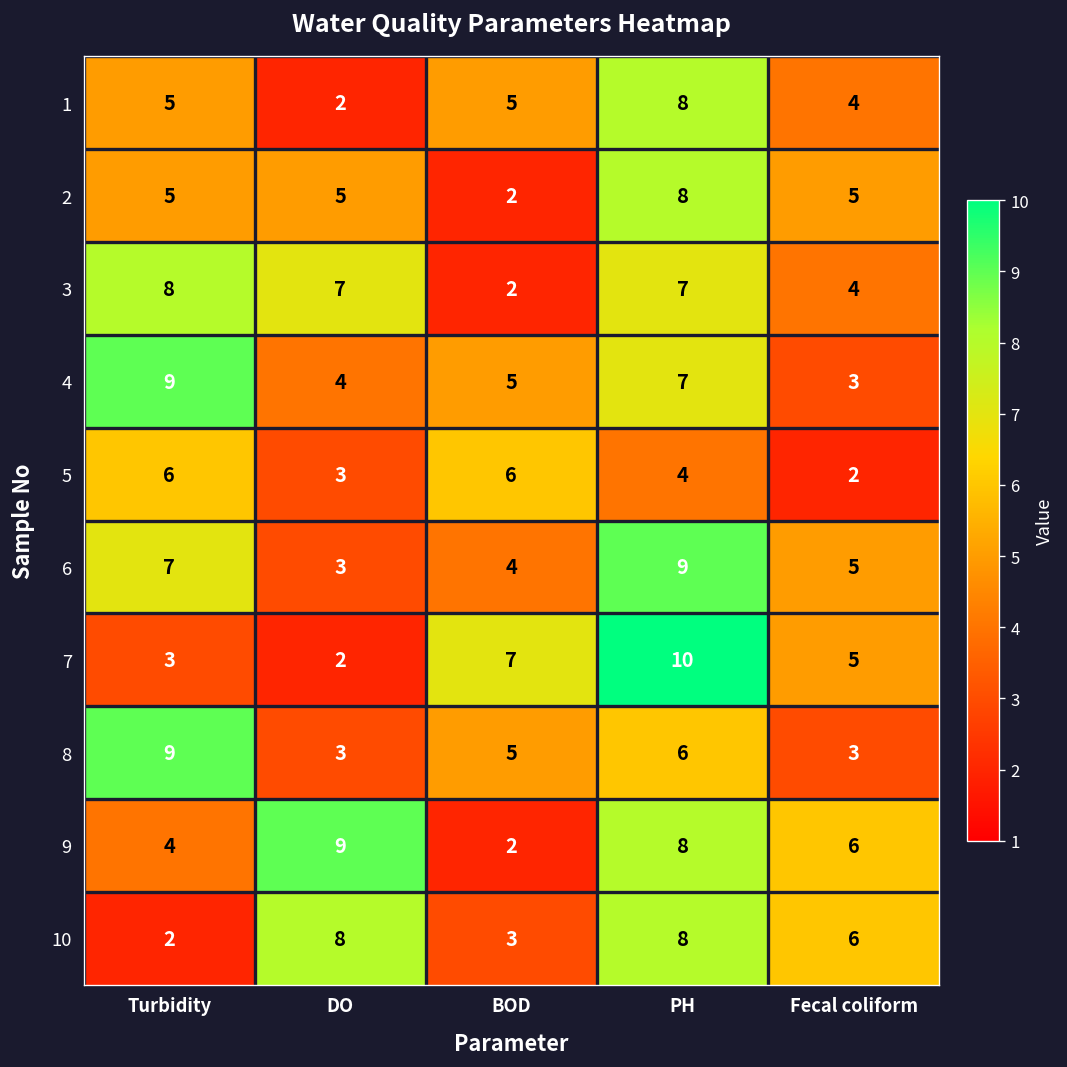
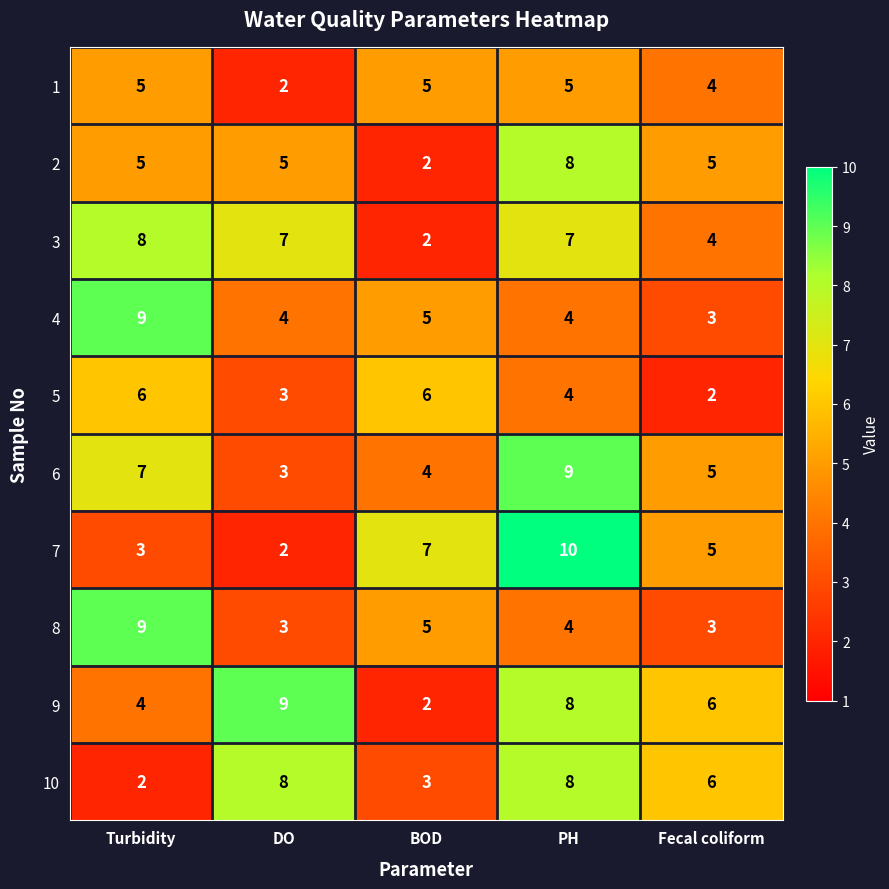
  {
    "1": {
      "Turbidity": 5,
      "DO": 2,
      "BOD": 5,
-     "PH": 8,
+     "PH": 5,
      "Fecal coliform": 4
    },
    "2": {
      "Turbidity": 5,
      "DO": 5,
      "BOD": 2,
      "PH": 8,
      "Fecal coliform": 5
    },
    "3": {
      "Turbidity": 8,
      "DO": 7,
      "BOD": 2,
      "PH": 7,
      "Fecal coliform": 4
    },
    "4": {
      "Turbidity": 9,
      "DO": 4,
      "BOD": 5,
-     "PH": 7,
+     "PH": 4,
      "Fecal coliform": 3
    },
    "5": {
      "Turbidity": 6,
      "DO": 3,
      "BOD": 6,
      "PH": 4,
      "Fecal coliform": 2
    },
    "6": {
      "Turbidity": 7,
      "DO": 3,
      "BOD": 4,
      "PH": 9,
      "Fecal coliform": 5
    },
    "7": {
      "Turbidity": 3,
      "DO": 2,
      "BOD": 7,
      "PH": 10,
      "Fecal coliform": 5
    },
    "8": {
      "Turbidity": 9,
      "DO": 3,
      "BOD": 5,
-     "PH": 6,
+     "PH": 4,
      "Fecal coliform": 3
    },
    "9": {
      "Turbidity": 4,
      "DO": 9,
      "BOD": 2,
      "PH": 8,
      "Fecal coliform": 6
    },
    "10": {
      "Turbidity": 2,
      "DO": 8,
      "BOD": 3,
      "PH": 8,
      "Fecal coliform": 6
    }
  }
